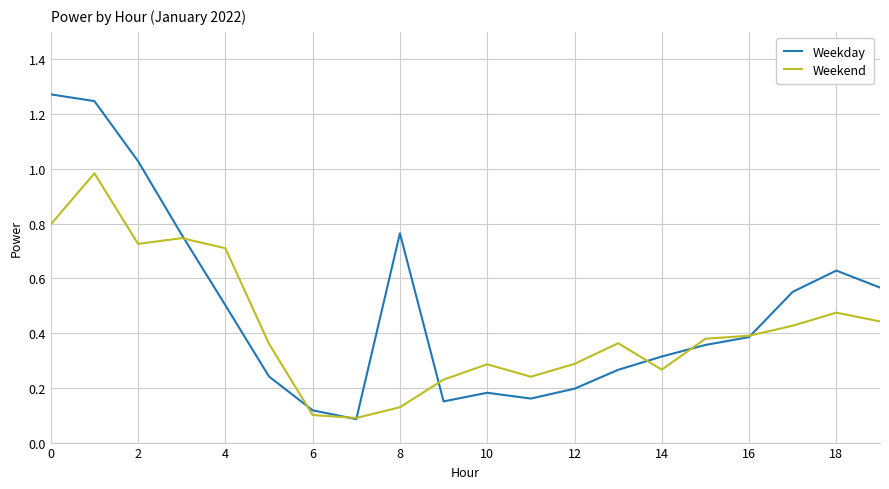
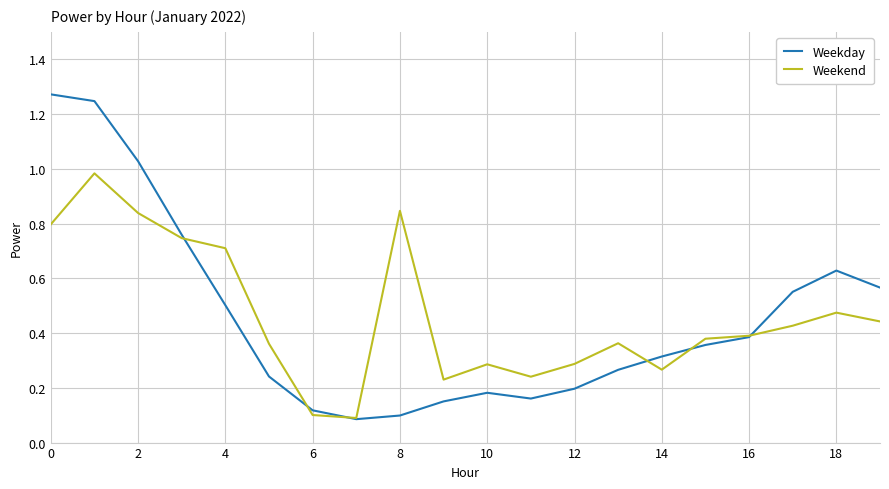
  {
    "Weekday": {
      "0": 1.27,
      "2": 1.03,
      "4": 0.50,
      "6": 0.12,
-     "8": 0.76,
+     "8": 0.10,
      "10": 0.18,
      "12": 0.20,
      "14": 0.31,
      "18": 0.63
    },
    "Weekend": {
      "0": 0.80,
-     "2": 0.73,
+     "2": 0.84,
      "4": 0.71,
      "6": 0.10,
-     "8": 0.13,
+     "8": 0.85,
      "10": 0.29,
      "12": 0.29,
      "14": 0.27,
      "18": 0.47
    }
  }
